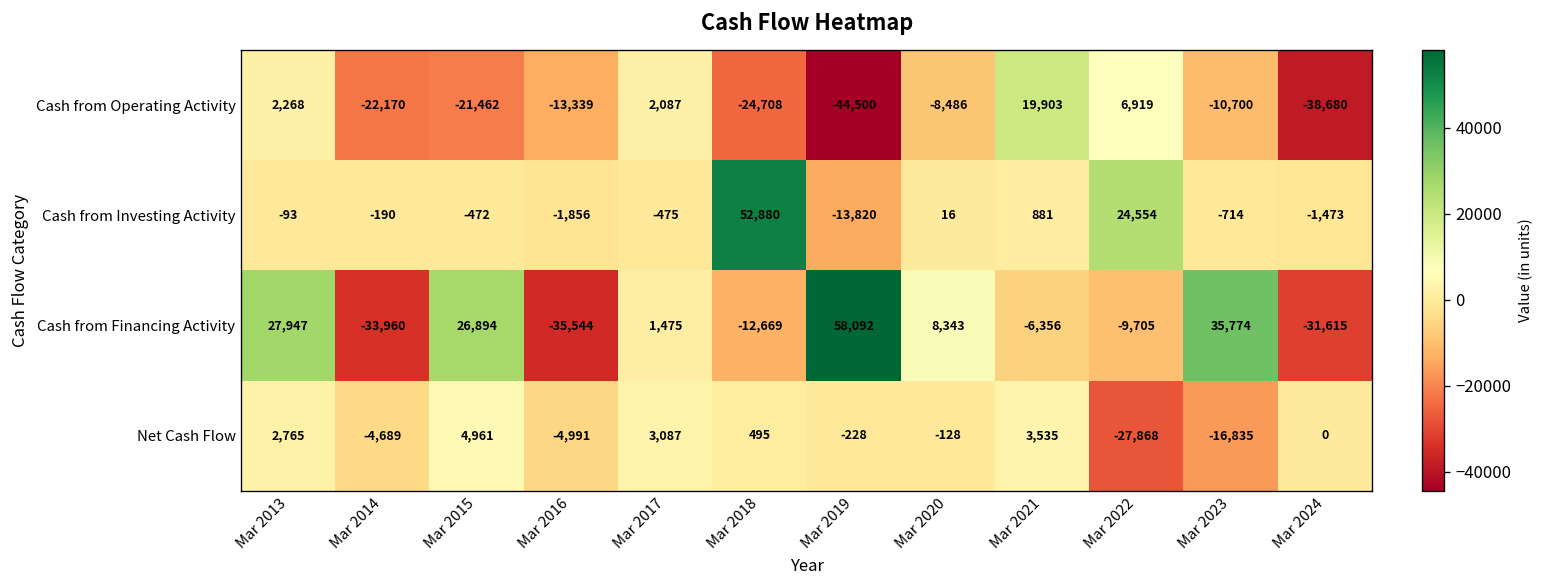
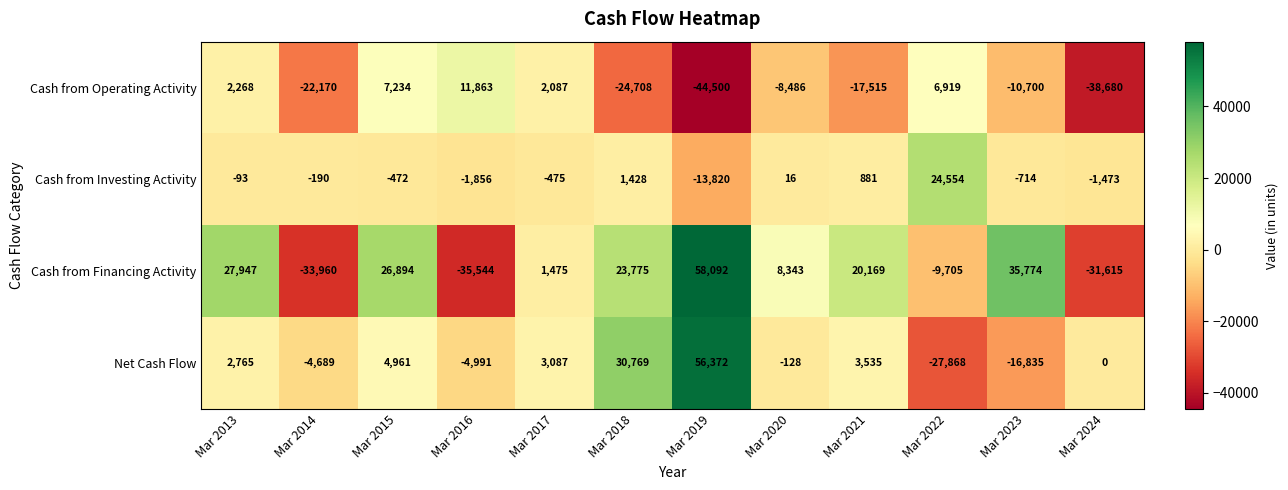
  {
    "Cash from Operating Activity": {
      "Mar 2013": "2,268",
      "Mar 2014": "-22,170",
-     "Mar 2015": "-21,462",
-     "Mar 2016": "-13,339",
+     "Mar 2015": "7,234",
+     "Mar 2016": "11,863",
      "Mar 2017": "2,087",
      "Mar 2018": "-24,708",
      "Mar 2019": "-44,500",
      "Mar 2020": "-8,486",
-     "Mar 2021": "19,903",
+     "Mar 2021": "-17,515",
      "Mar 2022": "6,919",
      "Mar 2023": "-10,700",
      "Mar 2024": "-38,680"
    },
    "Cash from Investing Activity": {
      "Mar 2013": "-93",
      "Mar 2014": "-190",
      "Mar 2015": "-472",
      "Mar 2016": "-1,856",
      "Mar 2017": "-475",
-     "Mar 2018": "52,880",
+     "Mar 2018": "1,428",
      "Mar 2019": "-13,820",
      "Mar 2020": "16",
      "Mar 2021": "881",
      "Mar 2022": "24,554",
      "Mar 2023": "-714",
      "Mar 2024": "-1,473"
    },
    "Cash from Financing Activity": {
      "Mar 2013": "27,947",
      "Mar 2014": "-33,960",
      "Mar 2015": "26,894",
      "Mar 2016": "-35,544",
      "Mar 2017": "1,475",
-     "Mar 2018": "-12,669",
+     "Mar 2018": "23,775",
      "Mar 2019": "58,092",
      "Mar 2020": "8,343",
-     "Mar 2021": "-6,356",
+     "Mar 2021": "20,169",
      "Mar 2022": "-9,705",
      "Mar 2023": "35,774",
      "Mar 2024": "-31,615"
    },
    "Net Cash Flow": {
      "Mar 2013": "2,765",
      "Mar 2014": "-4,689",
      "Mar 2015": "4,961",
      "Mar 2016": "-4,991",
      "Mar 2017": "3,087",
-     "Mar 2018": "495",
-     "Mar 2019": "-228",
+     "Mar 2018": "30,769",
+     "Mar 2019": "56,372",
      "Mar 2020": "-128",
      "Mar 2021": "3,535",
      "Mar 2022": "-27,868",
      "Mar 2023": "-16,835",
      "Mar 2024": "0"
    }
  }
